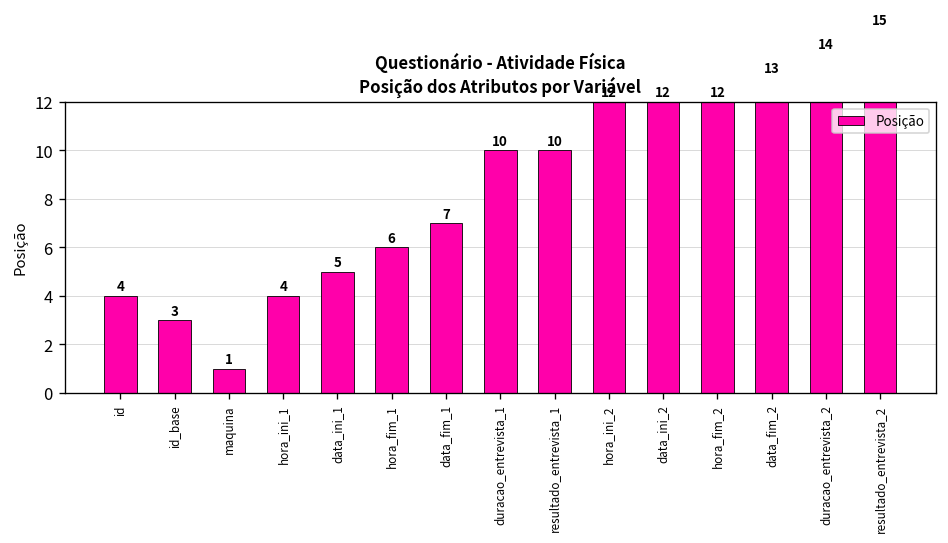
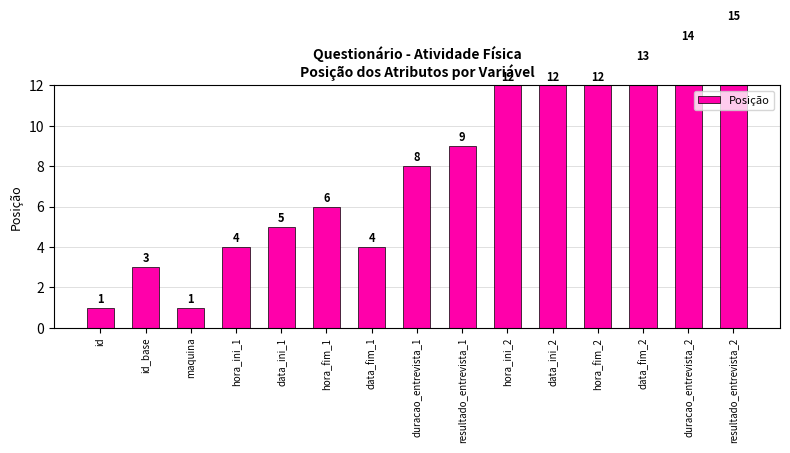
  {
-   "id": 4,
+   "id": 1,
    "id_base": 3,
    "maquina": 1,
    "hora_ini_1": 4,
    "data_ini_1": 5,
    "hora_fim_1": 6,
-   "data_fim_1": 7,
-   "duracao_entrevista_1": 10,
-   "resultado_entrevista_1": 10,
+   "data_fim_1": 4,
+   "duracao_entrevista_1": 8,
+   "resultado_entrevista_1": 9,
    "hora_ini_2": 12,
    "data_ini_2": 12,
    "hora_fim_2": 12
  }
